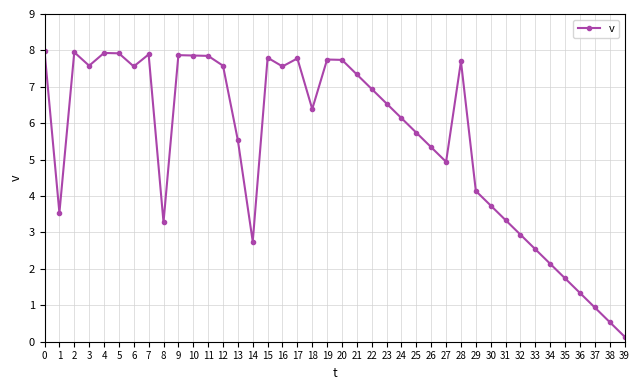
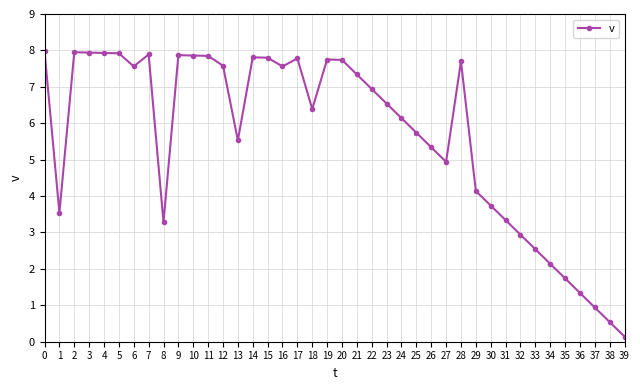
  {
    "0": 8.0,
    "1": 3.5,
    "2": 8.0,
-   "3": 7.6,
+   "3": 7.9,
    "4": 7.9,
    "5": 7.9,
    "6": 7.6,
    "7": 7.9,
    "8": 3.3,
    "9": 7.9,
    "10": 7.9,
    "11": 7.9,
    "12": 7.6,
    "13": 5.5,
-   "14": 2.8,
+   "14": 7.8,
    "15": 7.8,
    "16": 7.6,
    "17": 7.8,
    "18": 6.4,
    "19": 7.8,
    "20": 7.7,
    "21": 7.3,
    "22": 6.9,
    "23": 6.5,
    "24": 6.1,
    "25": 5.7,
    "26": 5.3,
    "27": 4.9,
    "28": 7.7,
    "29": 4.1,
    "30": 3.7,
    "31": 3.3,
    "32": 2.9,
    "33": 2.5,
    "34": 2.1,
    "35": 1.7,
    "36": 1.3,
    "37": 0.9,
    "38": 0.5,
    "39": 0.1
  }
